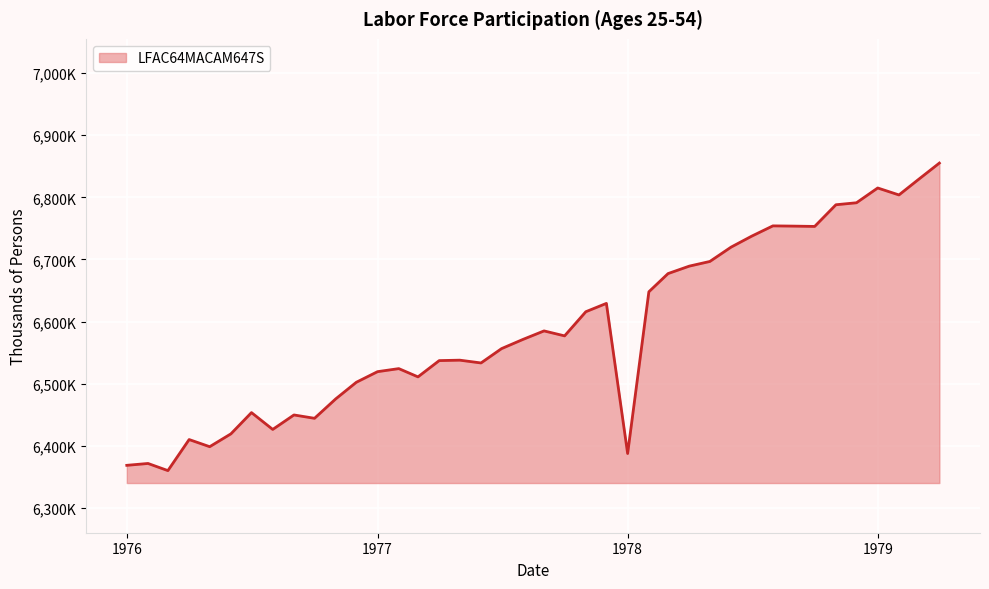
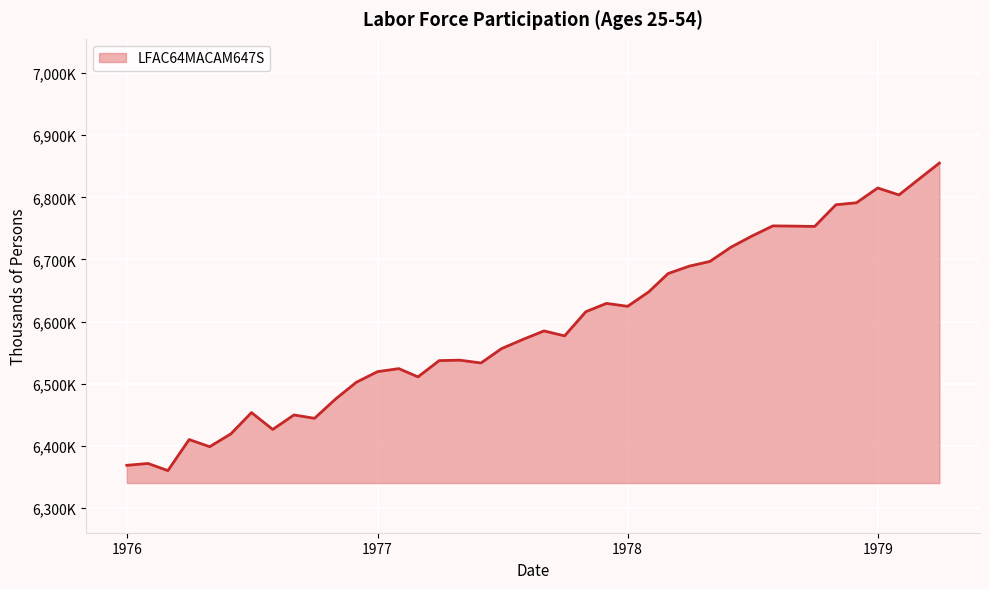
  {
    "1976": "6,370,000",
    "1977": "6,520,000",
-   "1978": "6,390,000",
+   "1978": "6,620,000",
    "1979": "6,820,000"
  }
